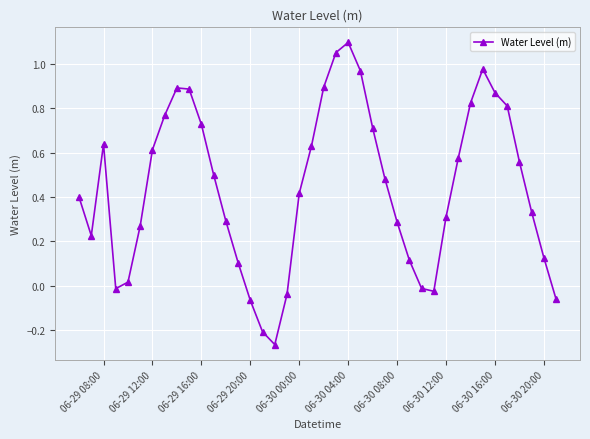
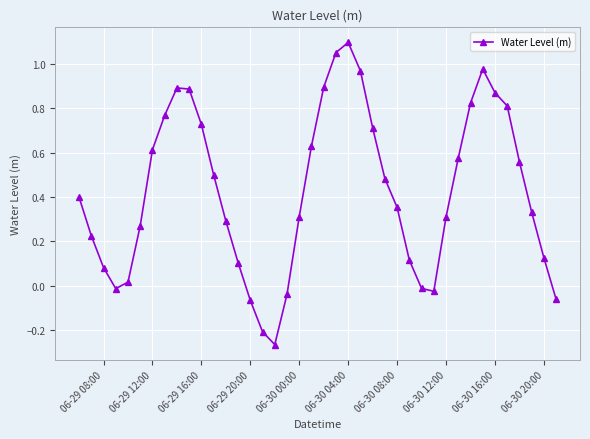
  {
-   "06-29 08:00": 0.64,
+   "06-29 08:00": 0.08,
    "06-29 12:00": 0.61,
    "06-29 16:00": 0.73,
    "06-29 20:00": -0.07,
-   "06-30 00:00": 0.42,
+   "06-30 00:00": 0.31,
    "06-30 04:00": 1.10,
-   "06-30 08:00": 0.29,
+   "06-30 08:00": 0.35,
    "06-30 12:00": 0.31,
    "06-30 16:00": 0.87,
    "06-30 20:00": 0.13
  }
